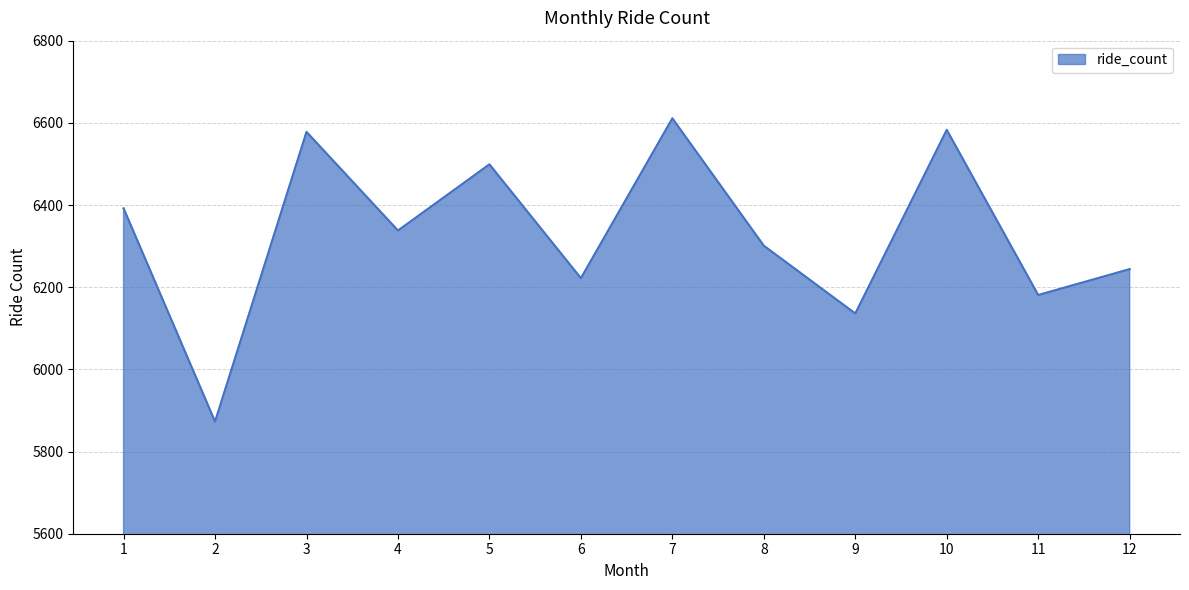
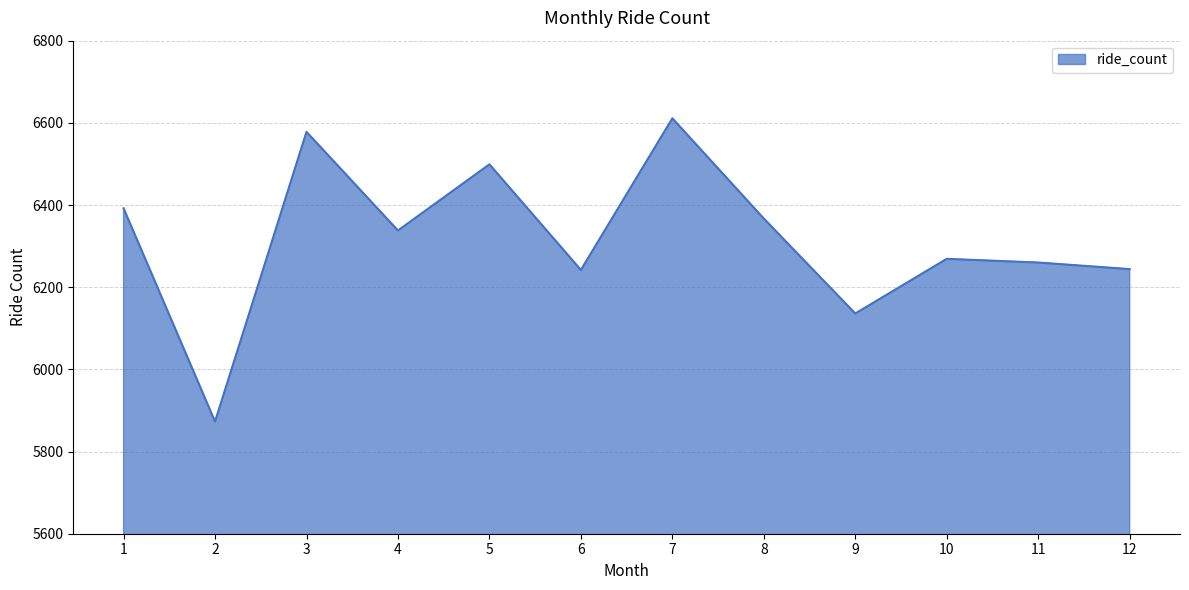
  {
    "1": 6390,
    "2": 5870,
    "3": 6580,
    "4": 6340,
    "5": 6500,
-   "6": 6220,
+   "6": 6240,
    "7": 6610,
-   "8": 6300,
+   "8": 6370,
    "9": 6140,
-   "10": 6580,
-   "11": 6180,
+   "10": 6270,
+   "11": 6260,
    "12": 6240
  }
